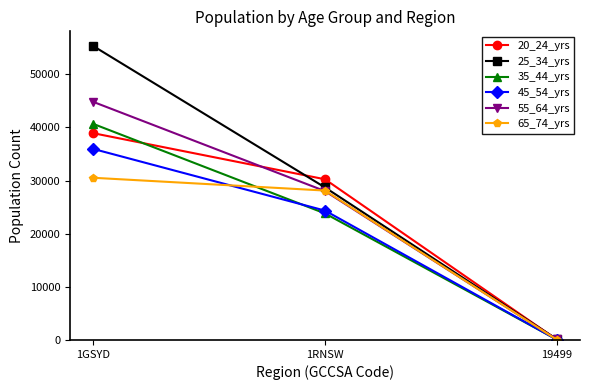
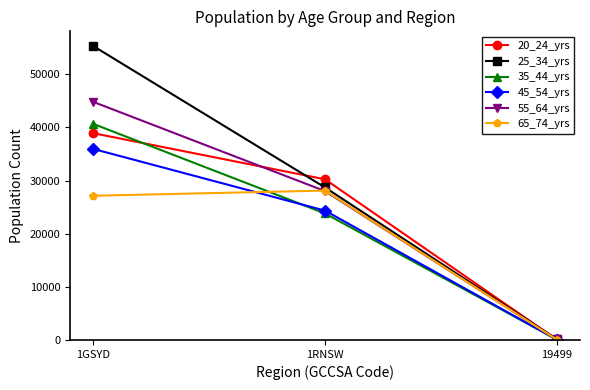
  {
    "20_24_yrs": {
      "1GSYD": 39000,
      "1RNSW": 30000
    },
    "25_34_yrs": {
      "1GSYD": 55000,
      "1RNSW": 29000
    },
    "35_44_yrs": {
      "1GSYD": 41000,
      "1RNSW": 24000
    },
    "45_54_yrs": {
      "1GSYD": 36000,
      "1RNSW": 24000
    },
    "55_64_yrs": {
      "1GSYD": 45000
    },
    "65_74_yrs": {
-     "1GSYD": 31000
+     "1GSYD": 27000
    }
  }
